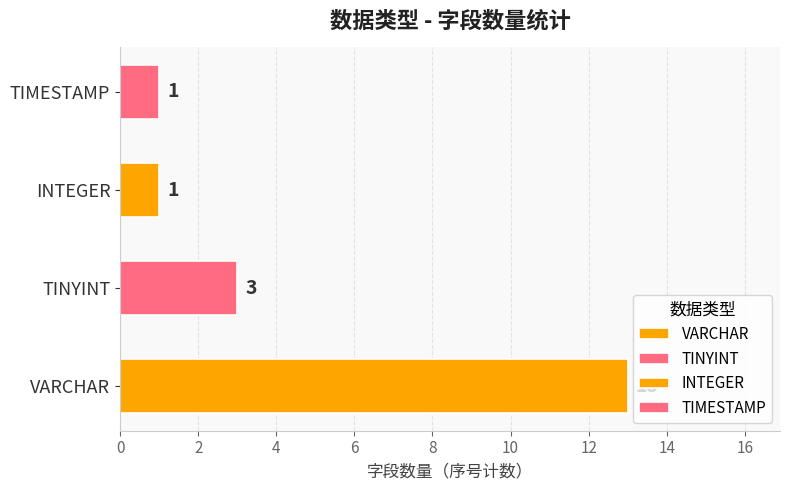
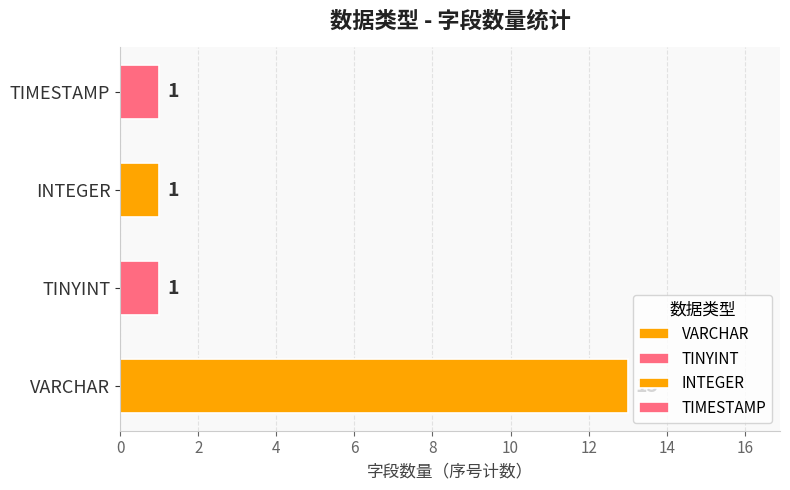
  {
    "TIMESTAMP": 1,
    "INTEGER": 1,
-   "TINYINT": 3
+   "TINYINT": 1
  }
